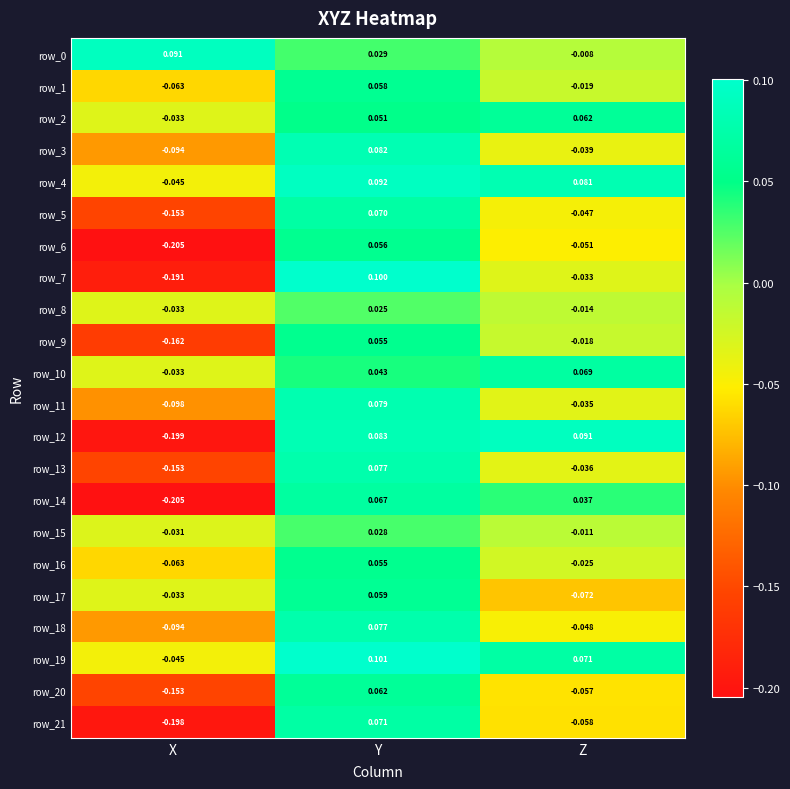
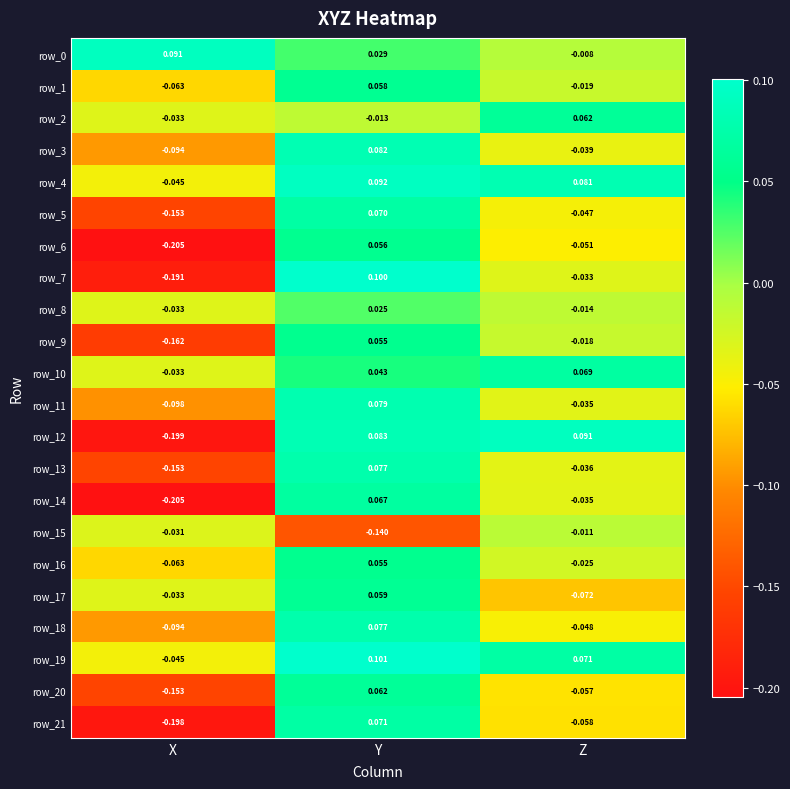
  {
    "row_0": {
      "X": 0.091,
      "Y": 0.029,
      "Z": -0.008
    },
    "row_1": {
      "X": -0.063,
      "Y": 0.058,
      "Z": -0.019
    },
    "row_2": {
      "X": -0.033,
-     "Y": 0.051,
+     "Y": -0.013,
      "Z": 0.062
    },
    "row_3": {
      "X": -0.094,
      "Y": 0.082,
      "Z": -0.039
    },
    "row_4": {
      "X": -0.045,
      "Y": 0.092,
      "Z": 0.081
    },
    "row_5": {
      "X": -0.153,
      "Y": 0.070,
      "Z": -0.047
    },
    "row_6": {
      "X": -0.205,
      "Y": 0.056,
      "Z": -0.051
    },
    "row_7": {
      "X": -0.191,
      "Y": 0.100,
      "Z": -0.033
    },
    "row_8": {
      "X": -0.033,
      "Y": 0.025,
      "Z": -0.014
    },
    "row_9": {
      "X": -0.162,
      "Y": 0.055,
      "Z": -0.018
    },
    "row_10": {
      "X": -0.033,
      "Y": 0.043,
      "Z": 0.069
    },
    "row_11": {
      "X": -0.098,
      "Y": 0.079,
      "Z": -0.035
    },
    "row_12": {
      "X": -0.199,
      "Y": 0.083,
      "Z": 0.091
    },
    "row_13": {
      "X": -0.153,
      "Y": 0.077,
      "Z": -0.036
    },
    "row_14": {
      "X": -0.205,
      "Y": 0.067,
-     "Z": 0.037
+     "Z": -0.035
    },
    "row_15": {
      "X": -0.031,
-     "Y": 0.028,
+     "Y": -0.140,
      "Z": -0.011
    },
    "row_16": {
      "X": -0.063,
      "Y": 0.055,
      "Z": -0.025
    },
    "row_17": {
      "X": -0.033,
      "Y": 0.059,
      "Z": -0.072
    },
    "row_18": {
      "X": -0.094,
      "Y": 0.077,
      "Z": -0.048
    },
    "row_19": {
      "X": -0.045,
      "Y": 0.101,
      "Z": 0.071
    },
    "row_20": {
      "X": -0.153,
      "Y": 0.062,
      "Z": -0.057
    },
    "row_21": {
      "X": -0.198,
      "Y": 0.071,
      "Z": -0.058
    }
  }
